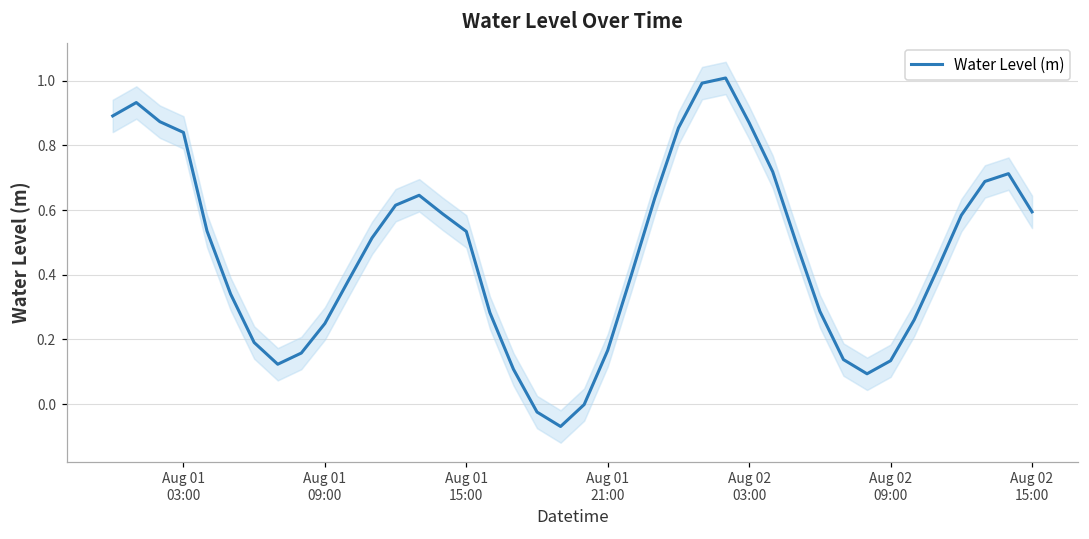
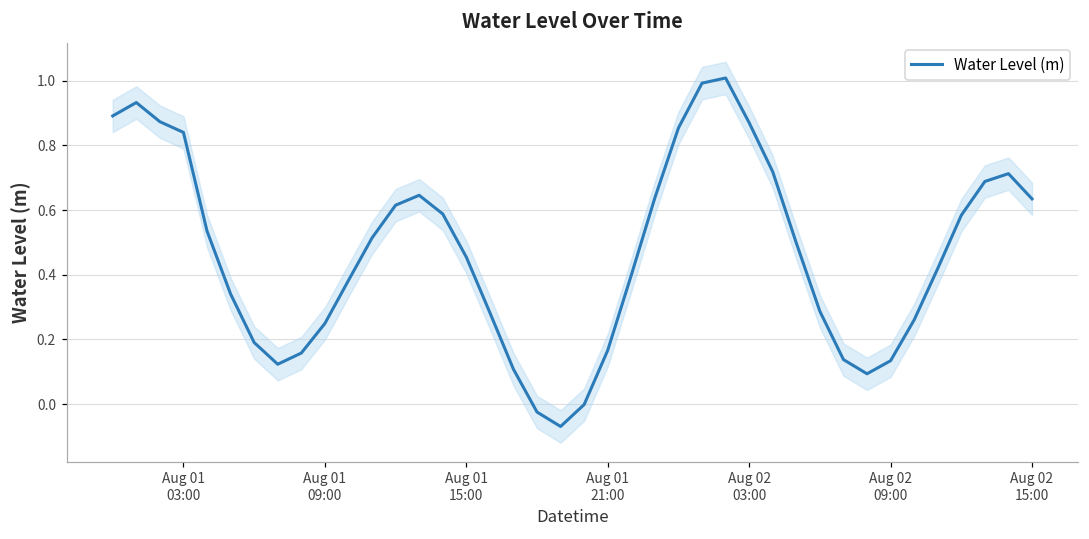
  {
    "Water Level (m)": {
      "Aug 01 03:00": 0.84,
      "Aug 01 09:00": 0.25,
-     "Aug 01 15:00": 0.53,
+     "Aug 01 15:00": 0.45,
      "Aug 01 21:00": 0.17,
      "Aug 02 03:00": 0.87,
      "Aug 02 09:00": 0.13,
-     "Aug 02 15:00": 0.59
+     "Aug 02 15:00": 0.63
    }
  }
